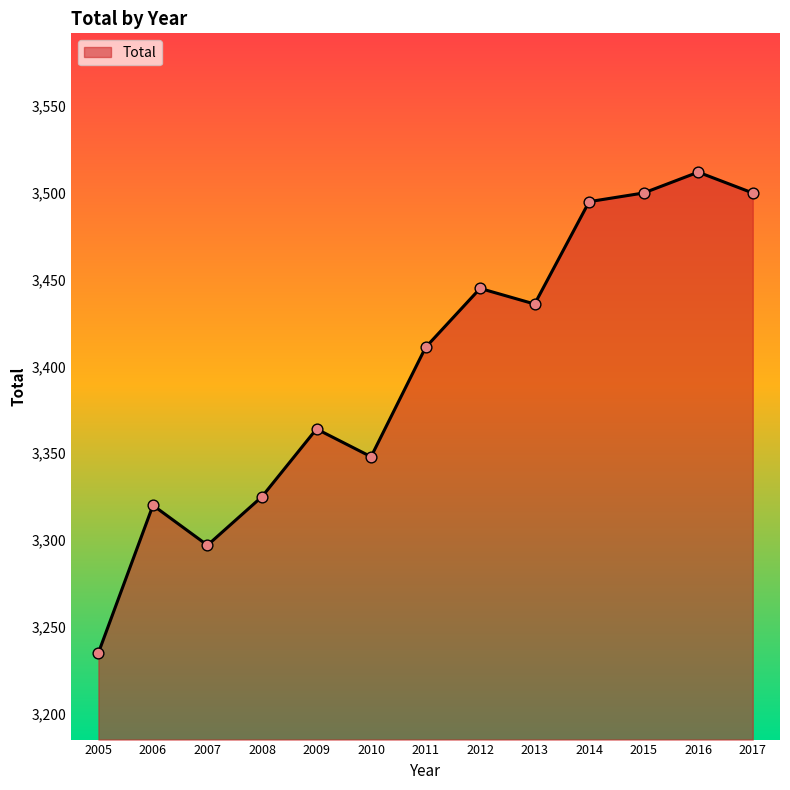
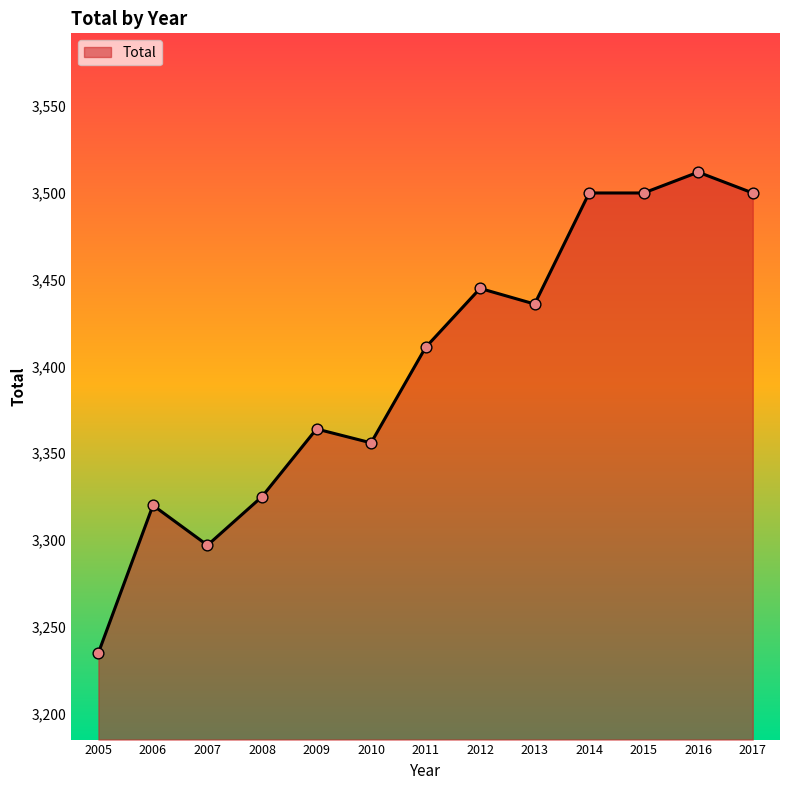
  {
    "2005": "3,235",
    "2006": "3,320",
    "2007": "3,297",
    "2008": "3,325",
    "2009": "3,364",
-   "2010": "3,348",
+   "2010": "3,356",
    "2011": "3,411",
    "2012": "3,445",
    "2013": "3,436",
-   "2014": "3,495",
+   "2014": "3,500",
    "2015": "3,500",
    "2016": "3,512",
    "2017": "3,500"
  }
